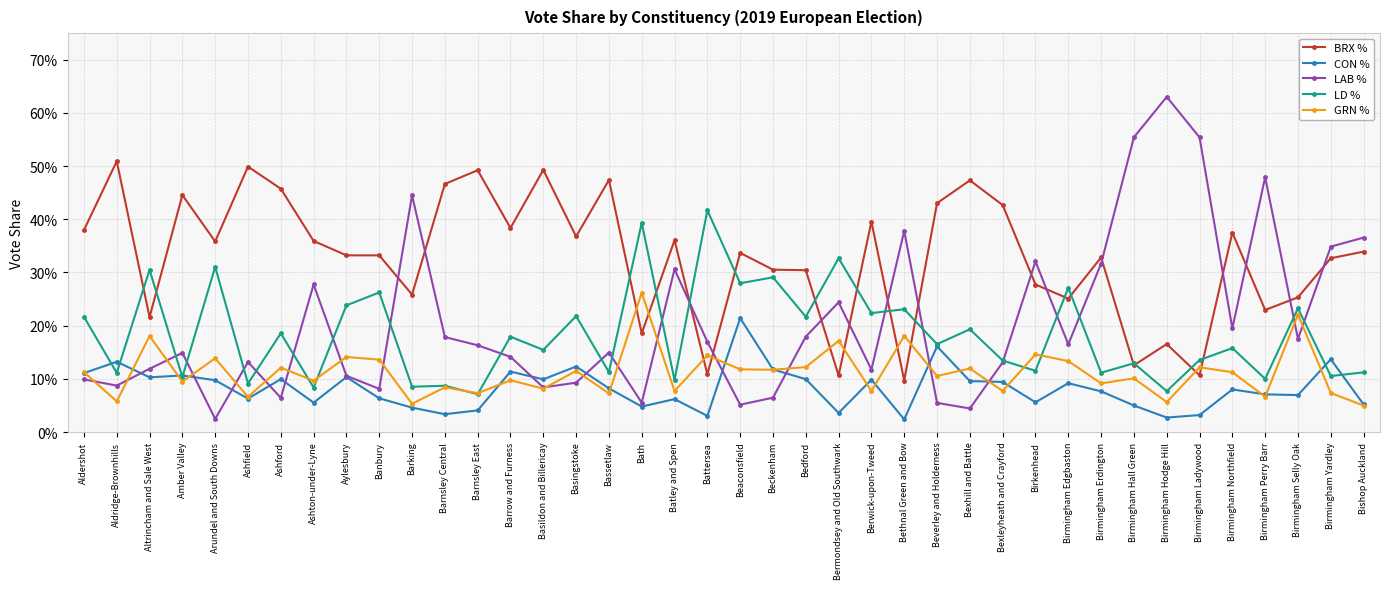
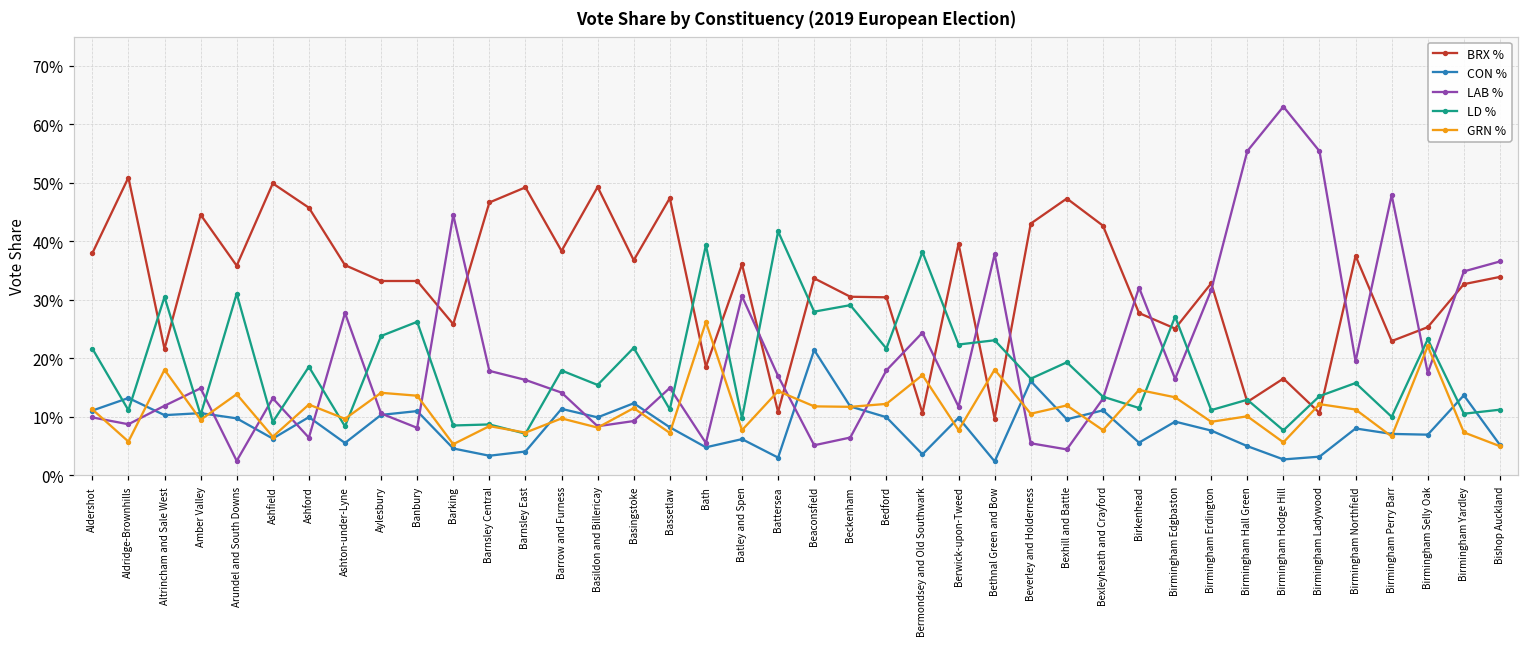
  {
    "BRX %": {
      "Aldershot": "38%",
      "Aldridge-Brownhills": "51%",
      "Altrincham and Sale West": "22%",
      "Amber Valley": "45%",
      "Arundel and South Downs": "36%",
      "Ashfield": "50%",
      "Ashford": "46%",
      "Ashton-under-Lyne": "36%",
      "Aylesbury": "33%",
      "Banbury": "33%",
      "Barking": "26%",
      "Barnsley Central": "47%",
      "Barnsley East": "49%",
      "Barrow and Furness": "38%",
      "Basildon and Billericay": "49%",
      "Basingstoke": "37%",
      "Bassetlaw": "47%",
      "Bath": "19%",
      "Batley and Spen": "36%",
      "Battersea": "11%",
      "Beaconsfield": "34%",
      "Beckenham": "31%",
      "Bedford": "30%",
      "Bermondsey and Old Southwark": "11%",
      "Berwick-upon-Tweed": "40%",
      "Bethnal Green and Bow": "10%",
      "Beverley and Holderness": "43%",
      "Bexhill and Battle": "47%",
      "Bexleyheath and Crayford": "43%",
      "Birkenhead": "28%",
      "Birmingham Edgbaston": "25%",
      "Birmingham Erdington": "33%",
      "Birmingham Hodge Hill": "17%",
      "Birmingham Ladywood": "11%",
      "Birmingham Northfield": "38%",
      "Birmingham Perry Barr": "23%",
      "Birmingham Selly Oak": "25%",
      "Birmingham Yardley": "33%",
      "Bishop Auckland": "34%"
    },
    "CON %": {
      "Aldridge-Brownhills": "13%",
      "Altrincham and Sale West": "10%",
      "Arundel and South Downs": "10%",
      "Ashford": "10%",
      "Ashton-under-Lyne": "6%",
-     "Banbury": "6%",
+     "Banbury": "11%",
      "Barking": "5%",
      "Barnsley Central": "3%",
      "Barnsley East": "4%",
      "Barrow and Furness": "11%",
      "Basildon and Billericay": "10%",
      "Basingstoke": "12%",
      "Bassetlaw": "8%",
      "Bath": "5%",
      "Batley and Spen": "6%",
      "Battersea": "3%",
      "Beaconsfield": "21%",
      "Bedford": "10%",
      "Bermondsey and Old Southwark": "4%",
      "Berwick-upon-Tweed": "10%",
      "Bethnal Green and Bow": "2%",
      "Bexhill and Battle": "10%",
-     "Bexleyheath and Crayford": "9%",
+     "Bexleyheath and Crayford": "11%",
      "Birkenhead": "6%",
      "Birmingham Edgbaston": "9%",
      "Birmingham Erdington": "8%",
      "Birmingham Hall Green": "5%",
      "Birmingham Hodge Hill": "3%",
      "Birmingham Ladywood": "3%",
      "Birmingham Northfield": "8%",
      "Birmingham Selly Oak": "7%",
      "Birmingham Yardley": "14%"
    },
    "LAB %": {
      "Aldershot": "10%",
      "Aldridge-Brownhills": "9%",
      "Altrincham and Sale West": "12%",
      "Amber Valley": "15%",
      "Arundel and South Downs": "2%",
      "Ashfield": "13%",
      "Ashford": "6%",
      "Ashton-under-Lyne": "28%",
      "Banbury": "8%",
      "Barking": "45%",
      "Barnsley Central": "18%",
      "Barnsley East": "16%",
      "Barrow and Furness": "14%",
      "Basingstoke": "9%",
      "Bassetlaw": "15%",
      "Bath": "6%",
      "Batley and Spen": "31%",
      "Battersea": "17%",
      "Beaconsfield": "5%",
      "Beckenham": "6%",
      "Bedford": "18%",
      "Bermondsey and Old Southwark": "24%",
      "Berwick-upon-Tweed": "12%",
      "Bethnal Green and Bow": "38%",
      "Beverley and Holderness": "5%",
      "Bexhill and Battle": "4%",
      "Birkenhead": "32%",
      "Birmingham Edgbaston": "16%",
      "Birmingham Erdington": "32%",
      "Birmingham Hall Green": "55%",
      "Birmingham Hodge Hill": "63%",
      "Birmingham Ladywood": "55%",
      "Birmingham Northfield": "19%",
      "Birmingham Perry Barr": "48%",
      "Birmingham Selly Oak": "18%",
      "Birmingham Yardley": "35%",
      "Bishop Auckland": "37%"
    },
    "LD %": {
      "Aldershot": "22%",
      "Aldridge-Brownhills": "11%",
      "Altrincham and Sale West": "31%",
      "Arundel and South Downs": "31%",
      "Ashfield": "9%",
      "Ashford": "19%",
      "Ashton-under-Lyne": "8%",
      "Aylesbury": "24%",
      "Banbury": "26%",
      "Barking": "9%",
      "Barrow and Furness": "18%",
      "Basildon and Billericay": "15%",
      "Basingstoke": "22%",
      "Bassetlaw": "11%",
      "Bath": "39%",
      "Batley and Spen": "10%",
      "Battersea": "42%",
      "Beaconsfield": "28%",
      "Beckenham": "29%",
      "Bedford": "22%",
-     "Bermondsey and Old Southwark": "33%",
+     "Bermondsey and Old Southwark": "38%",
      "Berwick-upon-Tweed": "22%",
      "Bethnal Green and Bow": "23%",
      "Bexhill and Battle": "19%",
      "Birkenhead": "12%",
      "Birmingham Edgbaston": "27%",
      "Birmingham Erdington": "11%",
      "Birmingham Hodge Hill": "8%",
      "Birmingham Ladywood": "14%",
      "Birmingham Northfield": "16%",
      "Birmingham Perry Barr": "10%",
      "Birmingham Selly Oak": "23%",
      "Birmingham Yardley": "11%",
      "Bishop Auckland": "11%"
    },
    "GRN %": {
      "Aldridge-Brownhills": "6%",
      "Altrincham and Sale West": "18%",
      "Amber Valley": "9%",
      "Arundel and South Downs": "14%",
      "Ashford": "12%",
      "Ashton-under-Lyne": "10%",
      "Aylesbury": "14%",
      "Banbury": "14%",
      "Barking": "5%",
      "Barrow and Furness": "10%",
      "Basingstoke": "11%",
      "Bassetlaw": "7%",
      "Bath": "26%",
      "Batley and Spen": "8%",
      "Battersea": "14%",
      "Beaconsfield": "12%",
      "Bedford": "12%",
      "Bermondsey and Old Southwark": "17%",
      "Berwick-upon-Tweed": "8%",
      "Bethnal Green and Bow": "18%",
      "Beverley and Holderness": "11%",
      "Bexhill and Battle": "12%",
      "Bexleyheath and Crayford": "8%",
      "Birkenhead": "15%",
      "Birmingham Edgbaston": "13%",
      "Birmingham Erdington": "9%",
      "Birmingham Hall Green": "10%",
      "Birmingham Hodge Hill": "6%",
      "Birmingham Ladywood": "12%",
      "Birmingham Northfield": "11%",
      "Birmingham Selly Oak": "22%",
      "Birmingham Yardley": "7%"
    }
  }
